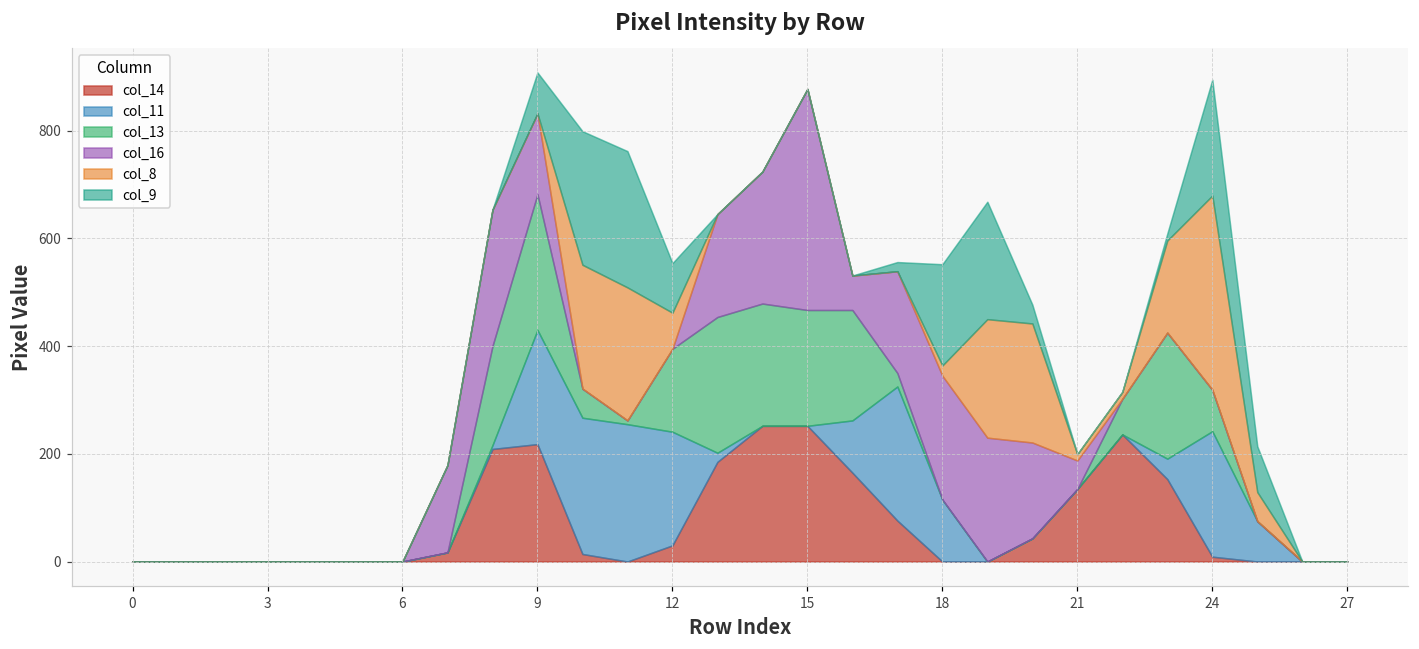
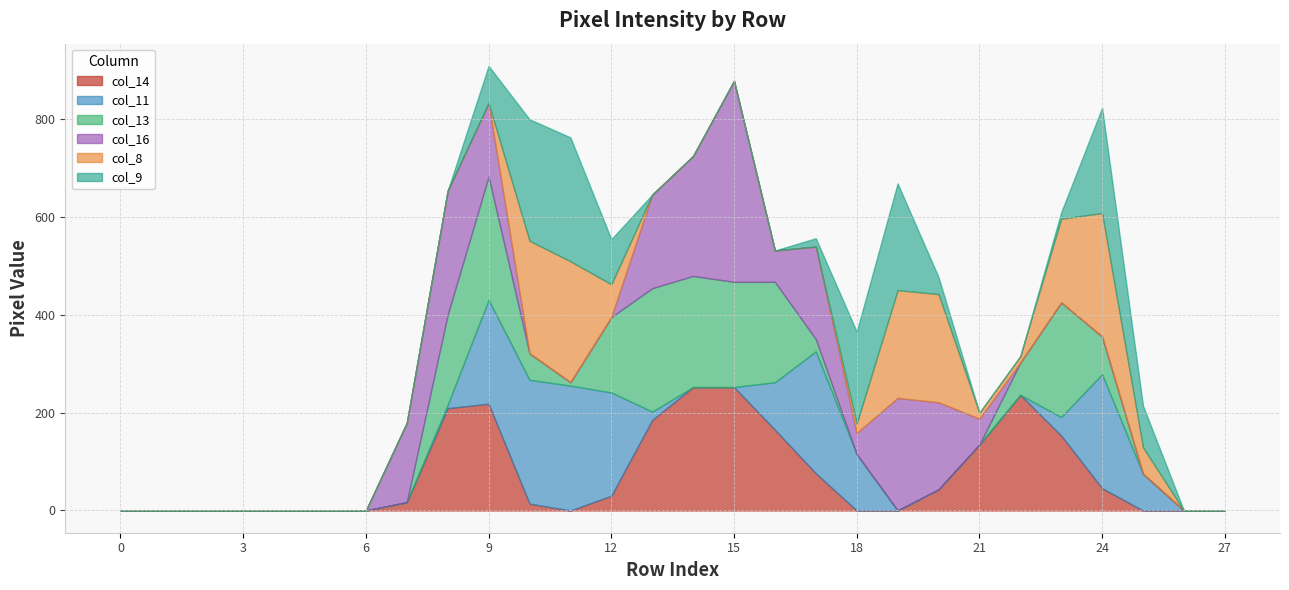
  {
    "col_14": {
      "9": 220,
      "12": 30,
      "18": 0,
-     "24": 10
+     "24": 50
    },
    "col_16": {
-     "18": 230,
+     "18": 40,
      "21": 50
    },
    "col_8": {
      "12": 70,
      "18": 20,
-     "24": 360
+     "24": 250
    }
  }
